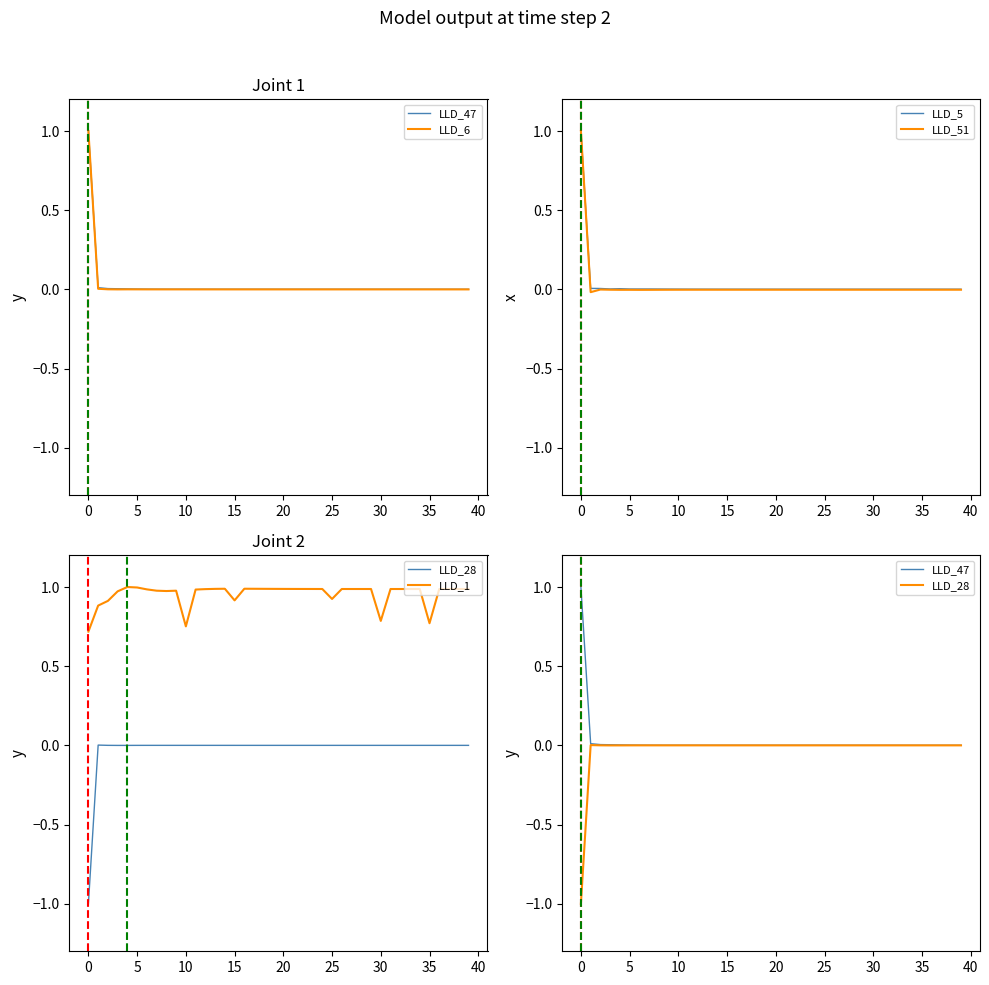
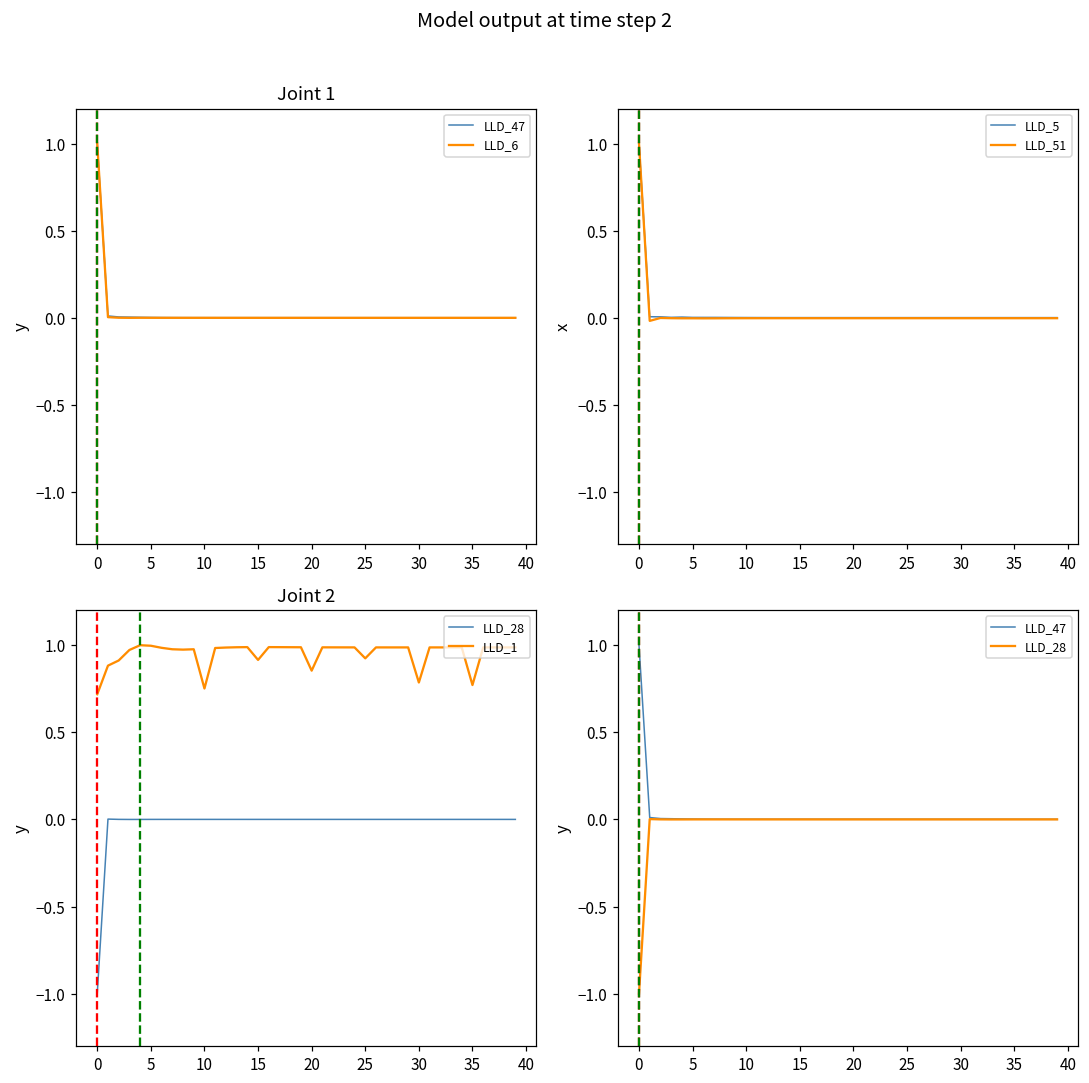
  {
    "Joint 2": {
      "LLD_1": {
        "0": 0.72,
        "5": 1.00,
        "10": 0.75,
        "15": 0.92,
-       "20": 0.99,
+       "20": 0.85,
        "25": 0.92,
        "30": 0.79,
        "35": 0.77
      }
    }
  }
